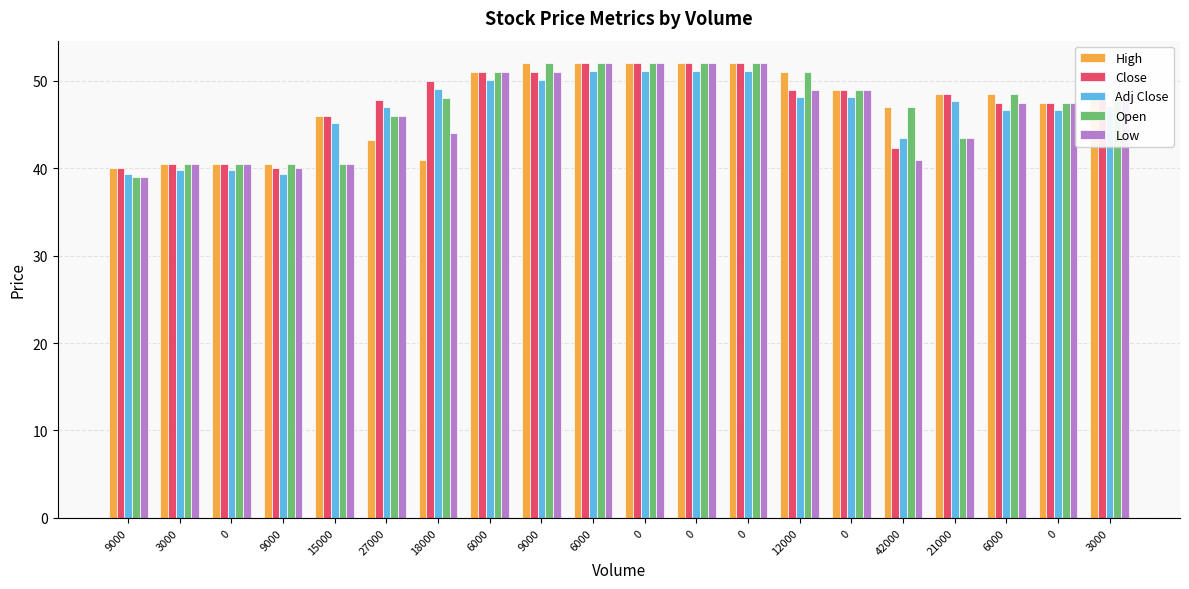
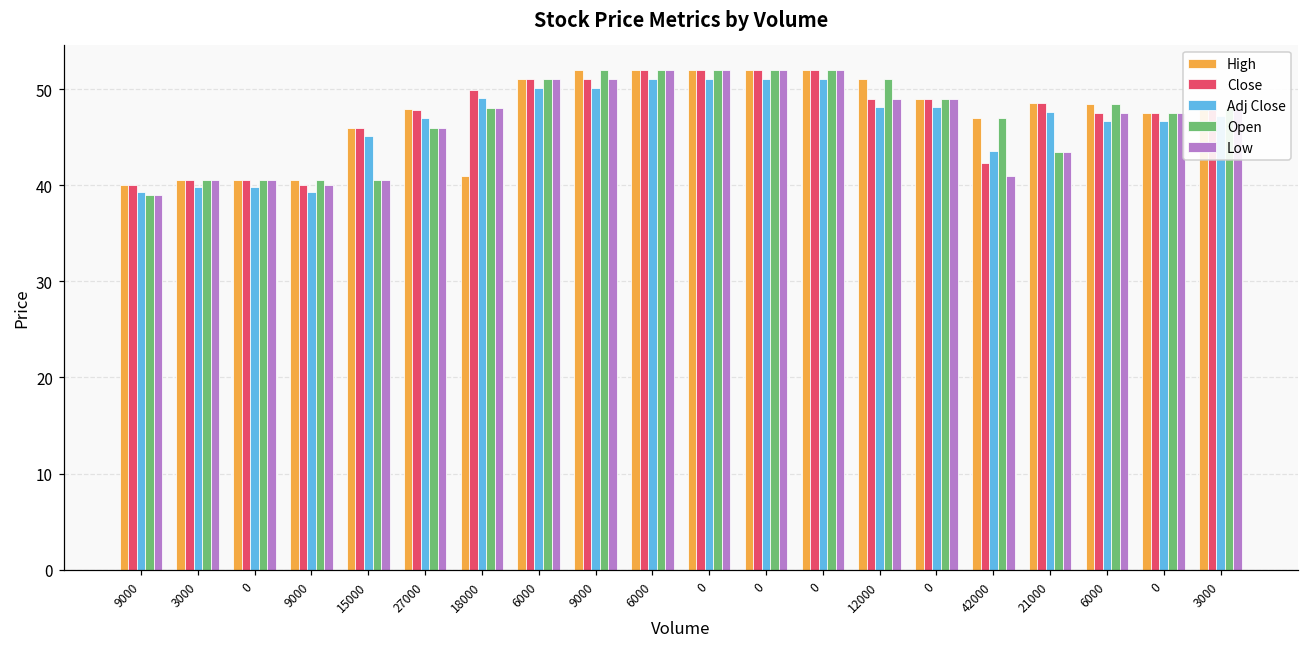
  {
    "High": {
      "15000": 46,
-     "27000": 43,
+     "27000": 48,
      "18000": 41,
      "12000": 51,
      "42000": 47,
      "21000": 49
    },
    "Close": {
      "15000": 46,
      "27000": 48,
      "18000": 50,
      "12000": 49,
      "42000": 42,
      "21000": 49
    },
    "Adj Close": {
      "15000": 45,
      "27000": 47,
      "18000": 49,
      "12000": 48,
      "42000": 44,
      "21000": 48
    },
    "Open": {
      "15000": 41,
      "27000": 46,
      "18000": 48,
      "12000": 51,
      "42000": 47,
      "21000": 44
    },
    "Low": {
      "15000": 41,
      "27000": 46,
-     "18000": 44,
+     "18000": 48,
      "12000": 49,
      "42000": 41,
      "21000": 44
    }
  }
